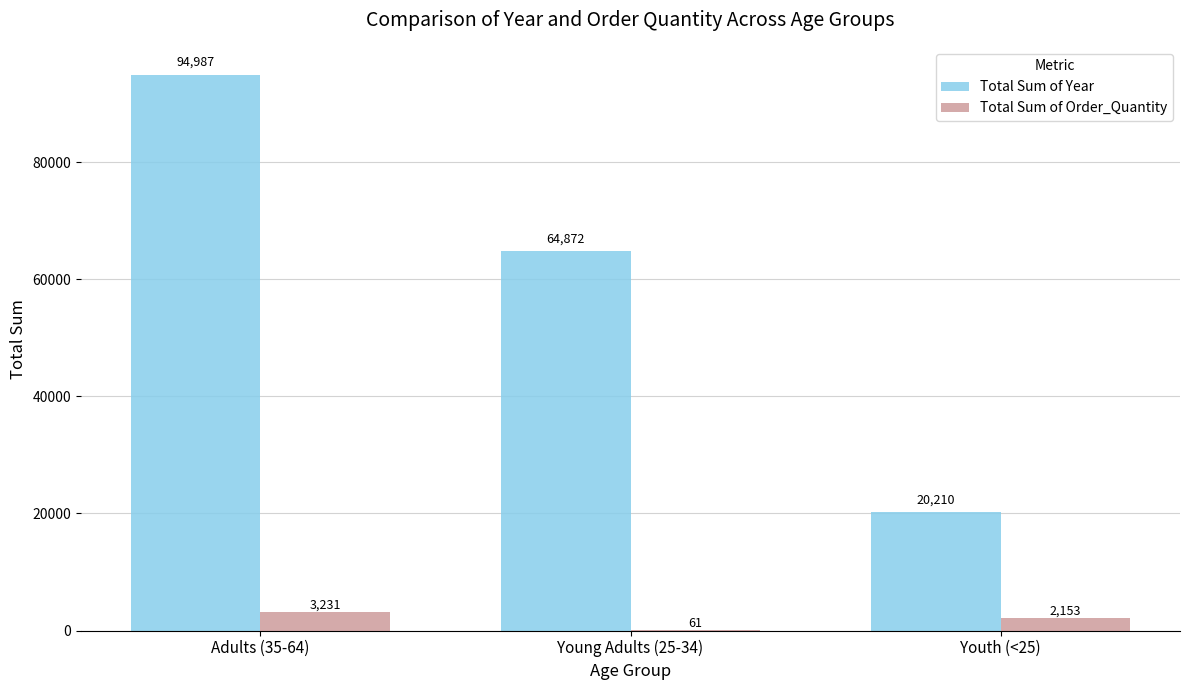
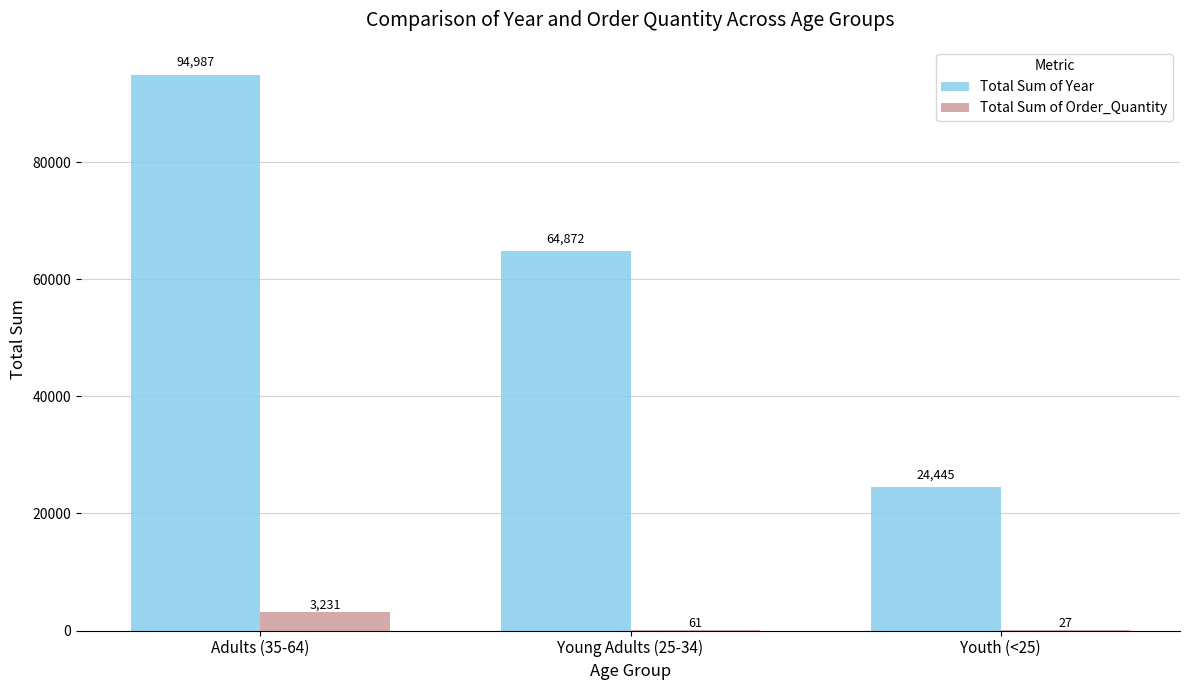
  {
    "Total Sum of Year": {
      "Adults (35-64)": "94,987",
      "Young Adults (25-34)": "64,872",
-     "Youth (<25)": "20,210"
+     "Youth (<25)": "24,445"
    },
    "Total Sum of Order_Quantity": {
      "Adults (35-64)": "3,231",
      "Young Adults (25-34)": "61",
-     "Youth (<25)": "2,153"
+     "Youth (<25)": "27"
    }
  }
